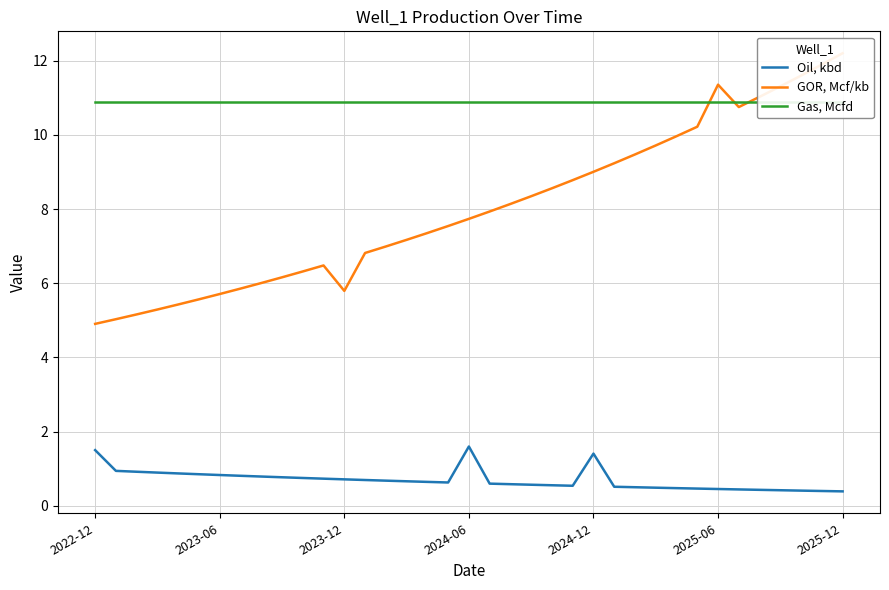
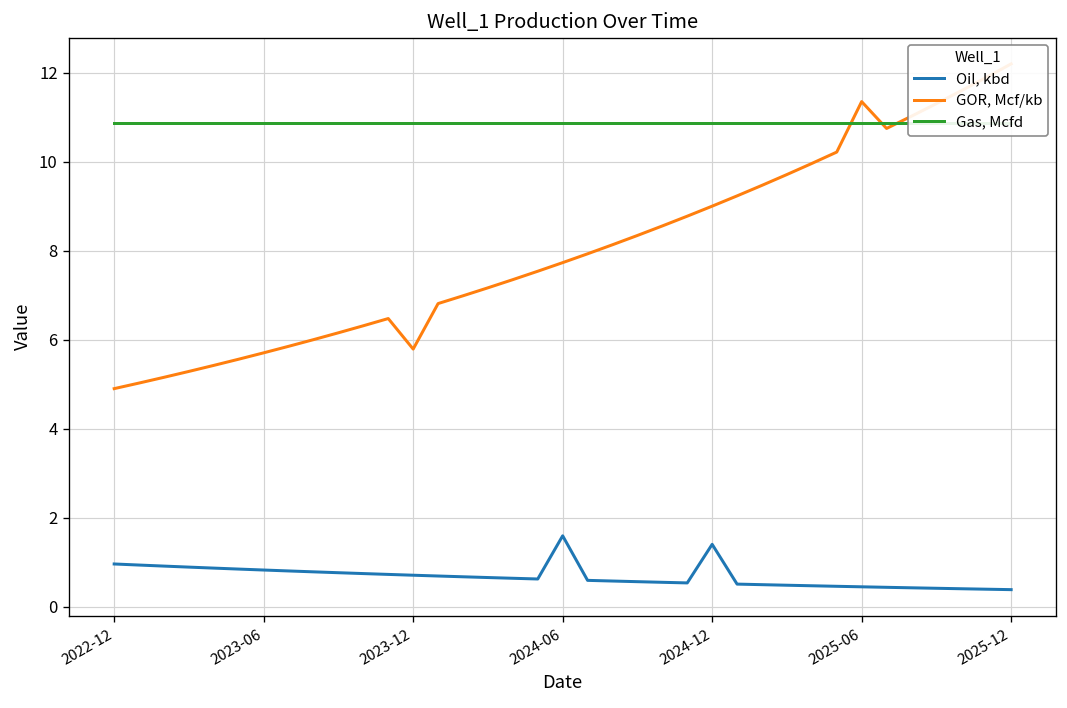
  {
    "Oil, kbd": {
-     "2022-12": 1.5,
+     "2022-12": 1.0,
      "2023-06": 0.8,
      "2023-12": 0.7,
      "2024-06": 1.6,
      "2024-12": 1.4,
      "2025-06": 0.5,
      "2025-12": 0.4
    },
    "GOR, Mcf/kb": {
      "2022-12": 4.9,
      "2023-06": 5.7,
      "2023-12": 5.8,
      "2024-06": 7.7,
      "2024-12": 9.0,
      "2025-06": 11.4
    },
    "Gas, Mcfd": {
      "2022-12": 10.9,
      "2023-06": 10.9,
      "2023-12": 10.9,
      "2024-06": 10.9,
      "2024-12": 10.9,
      "2025-06": 10.9
    }
  }
